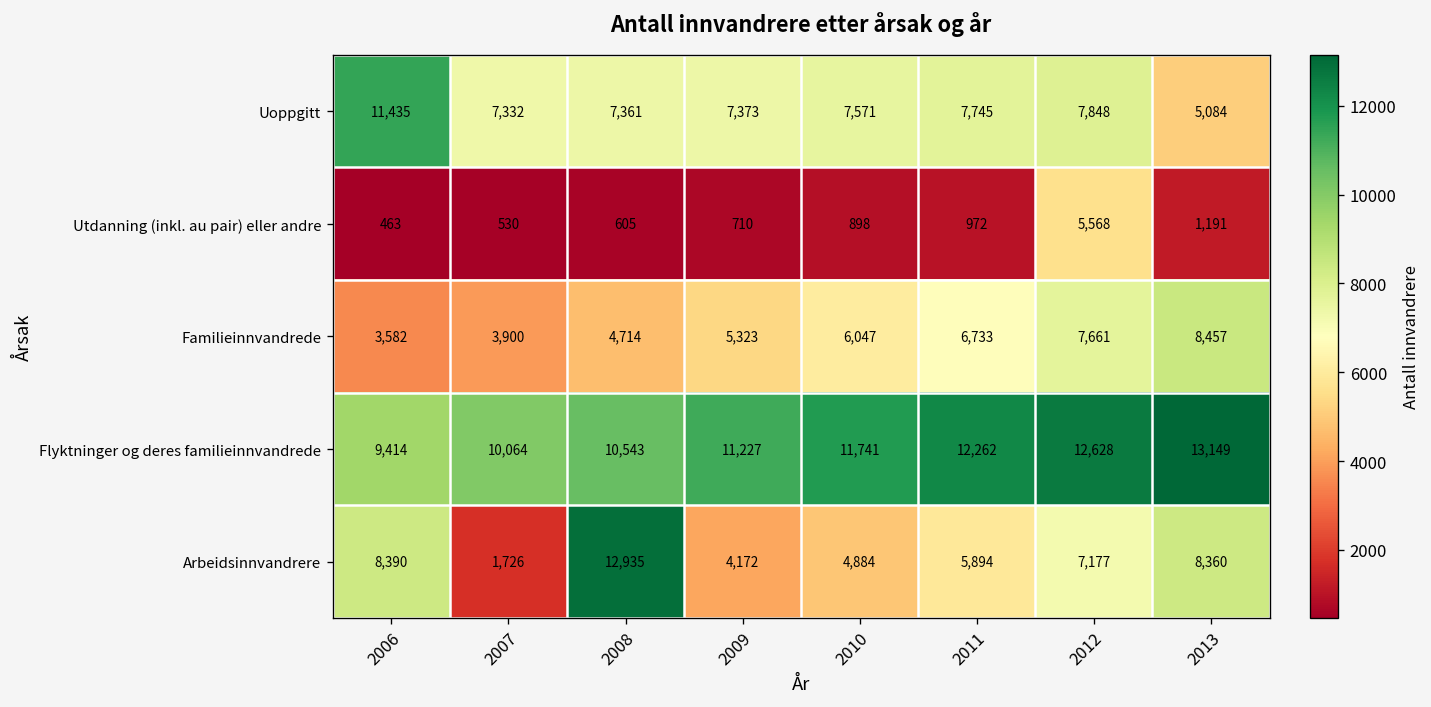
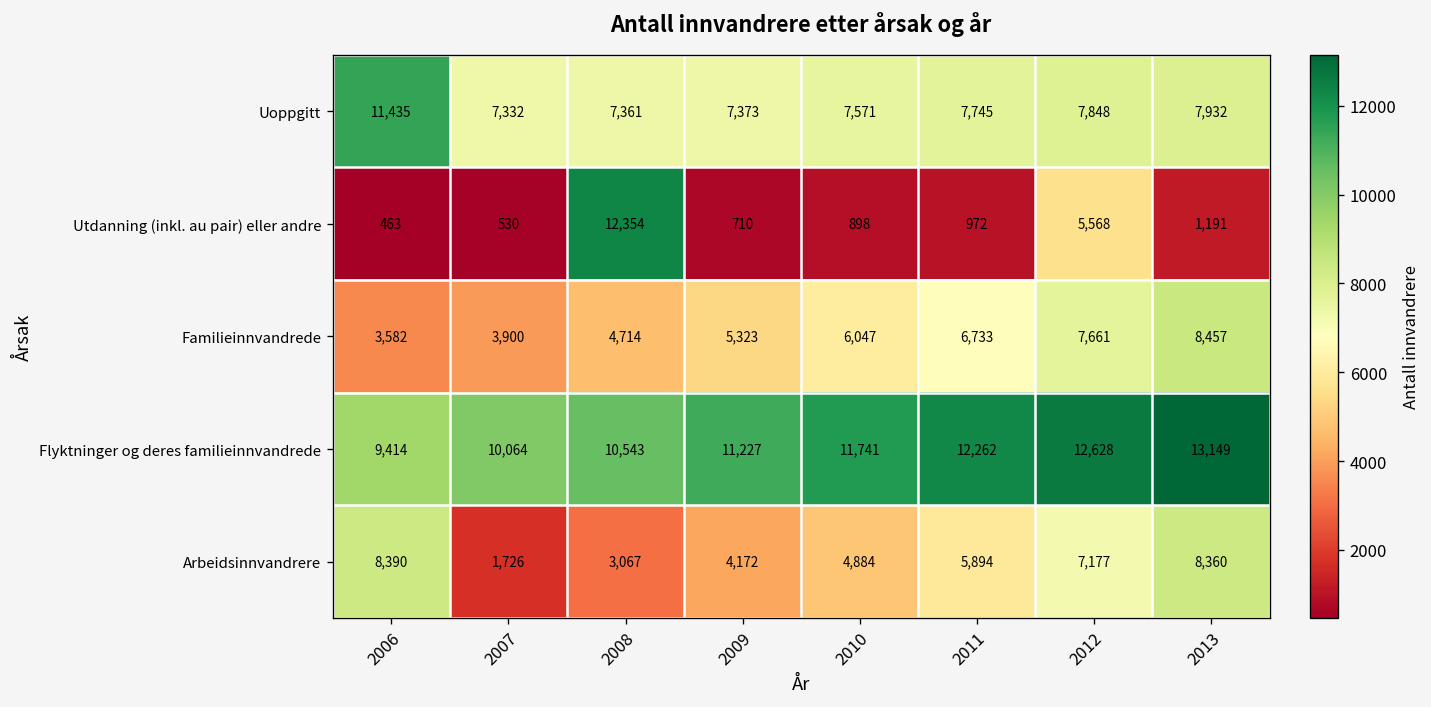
  {
    "Uoppgitt": {
      "2006": "11,435",
      "2007": "7,332",
      "2008": "7,361",
      "2009": "7,373",
      "2010": "7,571",
      "2011": "7,745",
      "2012": "7,848",
-     "2013": "5,084"
+     "2013": "7,932"
    },
    "Utdanning (inkl. au pair) eller andre": {
      "2006": "463",
      "2007": "530",
-     "2008": "605",
+     "2008": "12,354",
      "2009": "710",
      "2010": "898",
      "2011": "972",
      "2012": "5,568",
      "2013": "1,191"
    },
    "Familieinnvandrede": {
      "2006": "3,582",
      "2007": "3,900",
      "2008": "4,714",
      "2009": "5,323",
      "2010": "6,047",
      "2011": "6,733",
      "2012": "7,661",
      "2013": "8,457"
    },
    "Flyktninger og deres familieinnvandrede": {
      "2006": "9,414",
      "2007": "10,064",
      "2008": "10,543",
      "2009": "11,227",
      "2010": "11,741",
      "2011": "12,262",
      "2012": "12,628",
      "2013": "13,149"
    },
    "Arbeidsinnvandrere": {
      "2006": "8,390",
      "2007": "1,726",
-     "2008": "12,935",
+     "2008": "3,067",
      "2009": "4,172",
      "2010": "4,884",
      "2011": "5,894",
      "2012": "7,177",
      "2013": "8,360"
    }
  }
